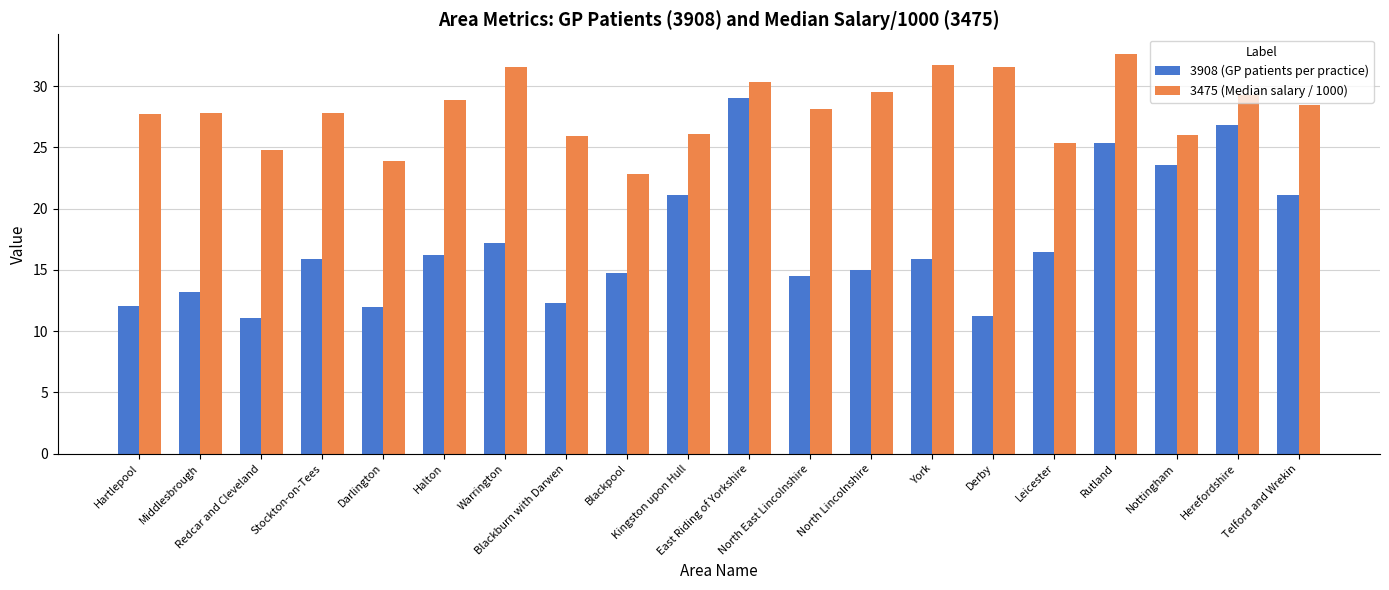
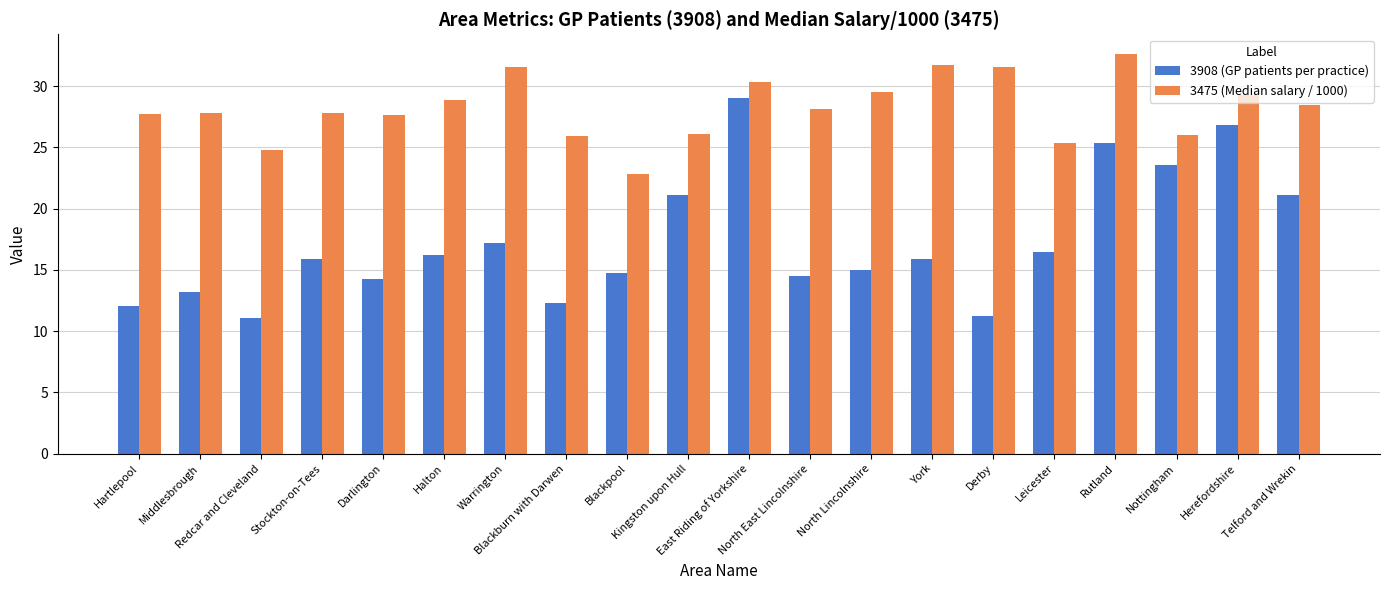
  {
    "3908 (GP patients per practice)": {
      "Hartlepool": 12.0,
      "Middlesbrough": 13.2,
      "Redcar and Cleveland": 11.1,
      "Stockton-on-Tees": 15.9,
-     "Darlington": 11.9,
+     "Darlington": 14.3,
      "Halton": 16.2,
      "Warrington": 17.2,
      "Blackburn with Darwen": 12.3,
      "Blackpool": 14.7,
      "Kingston upon Hull": 21.1,
      "East Riding of Yorkshire": 29.1,
      "North East Lincolnshire": 14.5,
      "North Lincolnshire": 15.0,
      "York": 15.9,
      "Derby": 11.2,
      "Leicester": 16.4,
      "Rutland": 25.3,
      "Nottingham": 23.6,
      "Herefordshire": 26.8,
      "Telford and Wrekin": 21.1
    },
    "3475 (Median salary / 1000)": {
      "Hartlepool": 27.7,
      "Middlesbrough": 27.8,
      "Redcar and Cleveland": 24.8,
      "Stockton-on-Tees": 27.8,
-     "Darlington": 23.8,
+     "Darlington": 27.6,
      "Halton": 28.8,
      "Warrington": 31.5,
      "Blackburn with Darwen": 25.9,
      "Blackpool": 22.8,
      "Kingston upon Hull": 26.0,
      "East Riding of Yorkshire": 30.4,
      "North East Lincolnshire": 28.1,
      "North Lincolnshire": 29.5,
      "York": 31.7,
      "Derby": 31.6,
      "Leicester": 25.4,
      "Rutland": 32.6,
      "Nottingham": 26.0,
      "Telford and Wrekin": 28.5
    }
  }
